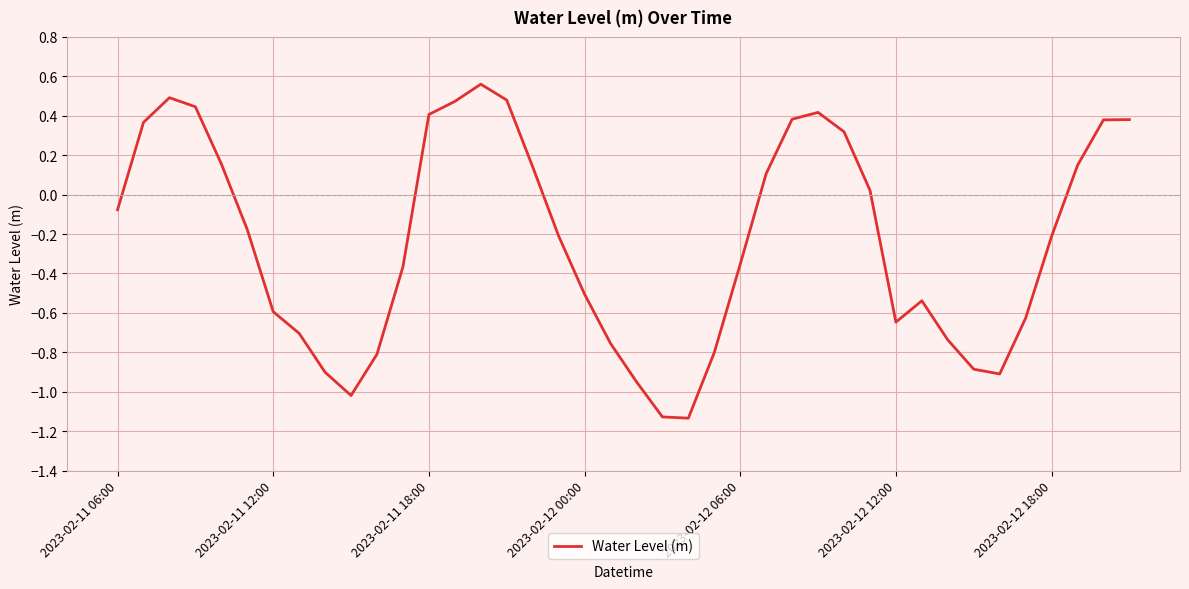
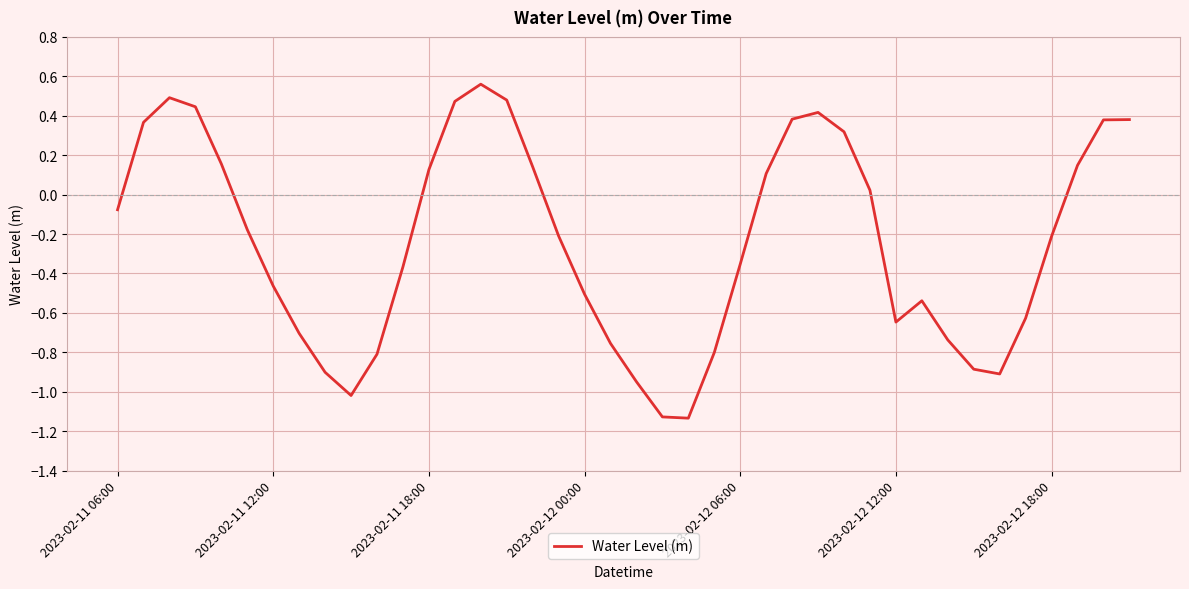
  {
    "2023-02-11 06:00": -0.08,
-   "2023-02-11 12:00": -0.59,
-   "2023-02-11 18:00": 0.41,
+   "2023-02-11 12:00": -0.46,
+   "2023-02-11 18:00": 0.13,
    "2023-02-12 00:00": -0.51,
    "2023-02-12 06:00": -0.35,
    "2023-02-12 12:00": -0.65,
    "2023-02-12 18:00": -0.21
  }
